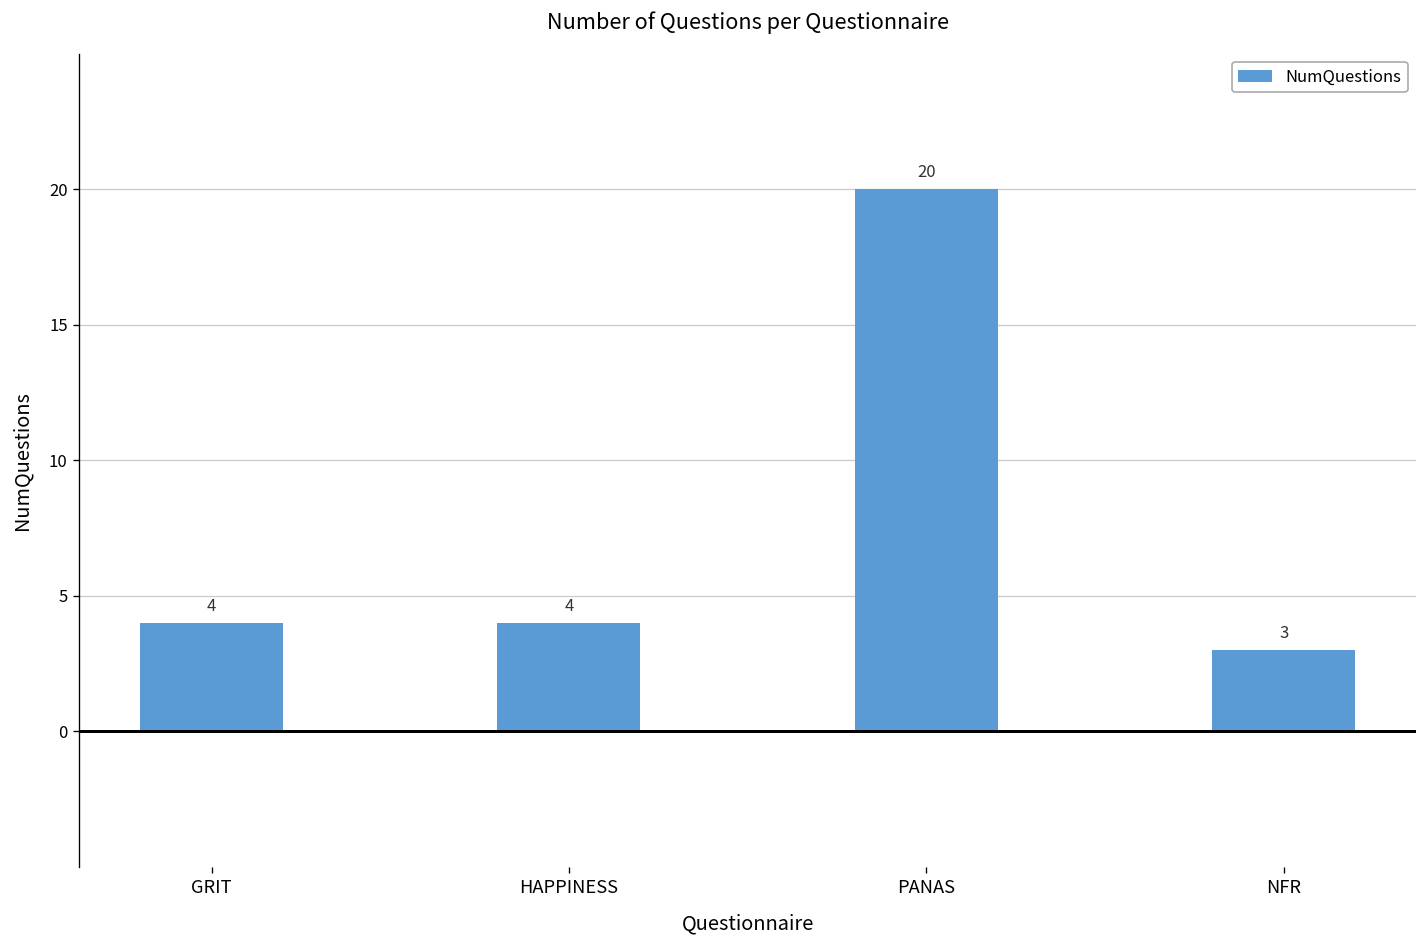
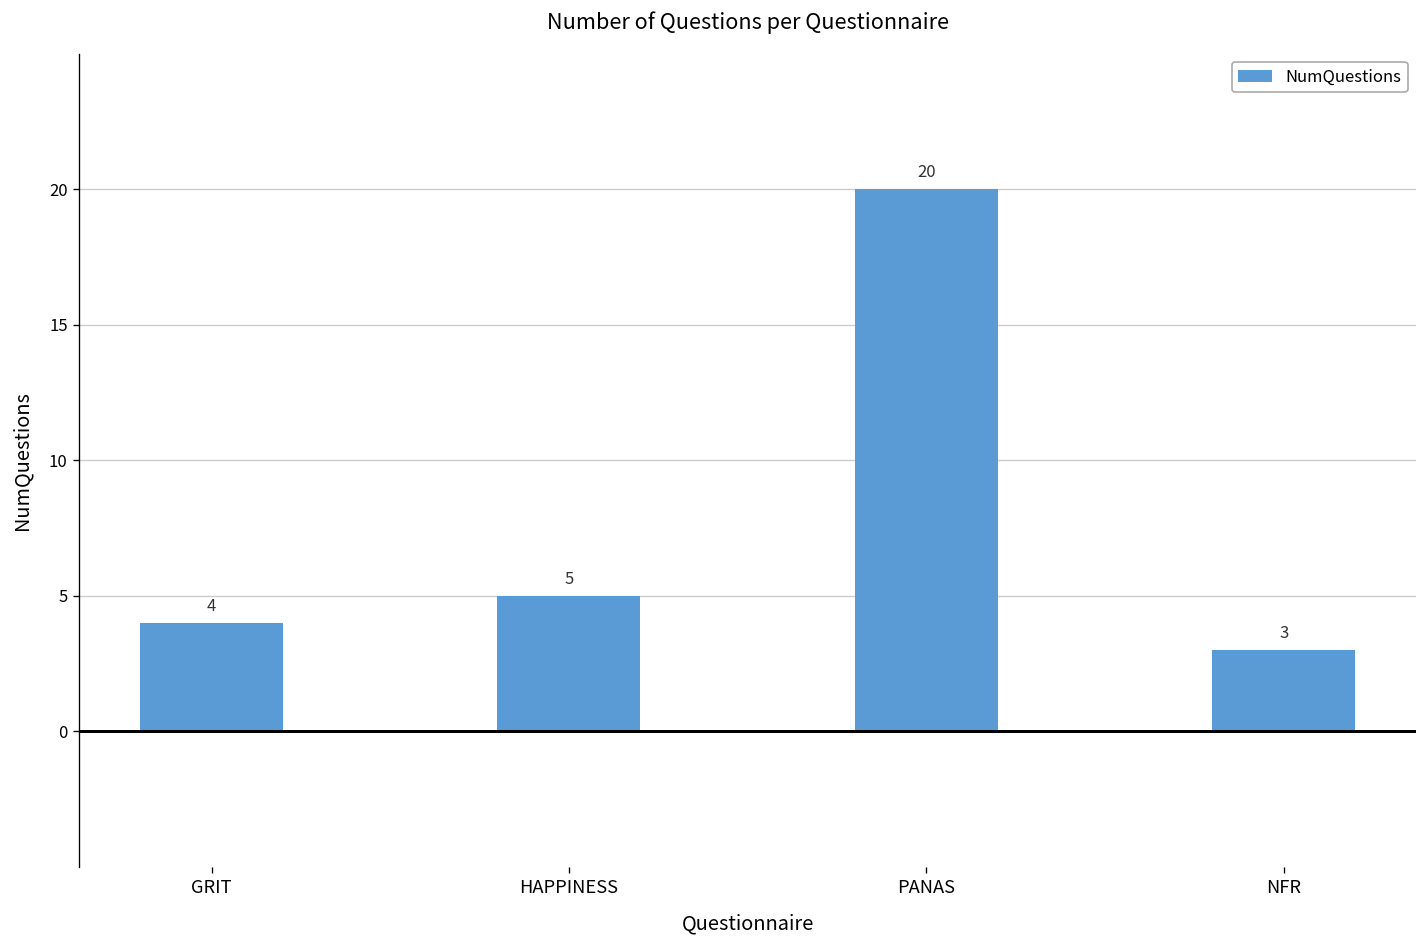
  {
    "GRIT": 4,
-   "HAPPINESS": 4,
+   "HAPPINESS": 5,
    "PANAS": 20,
    "NFR": 3
  }
